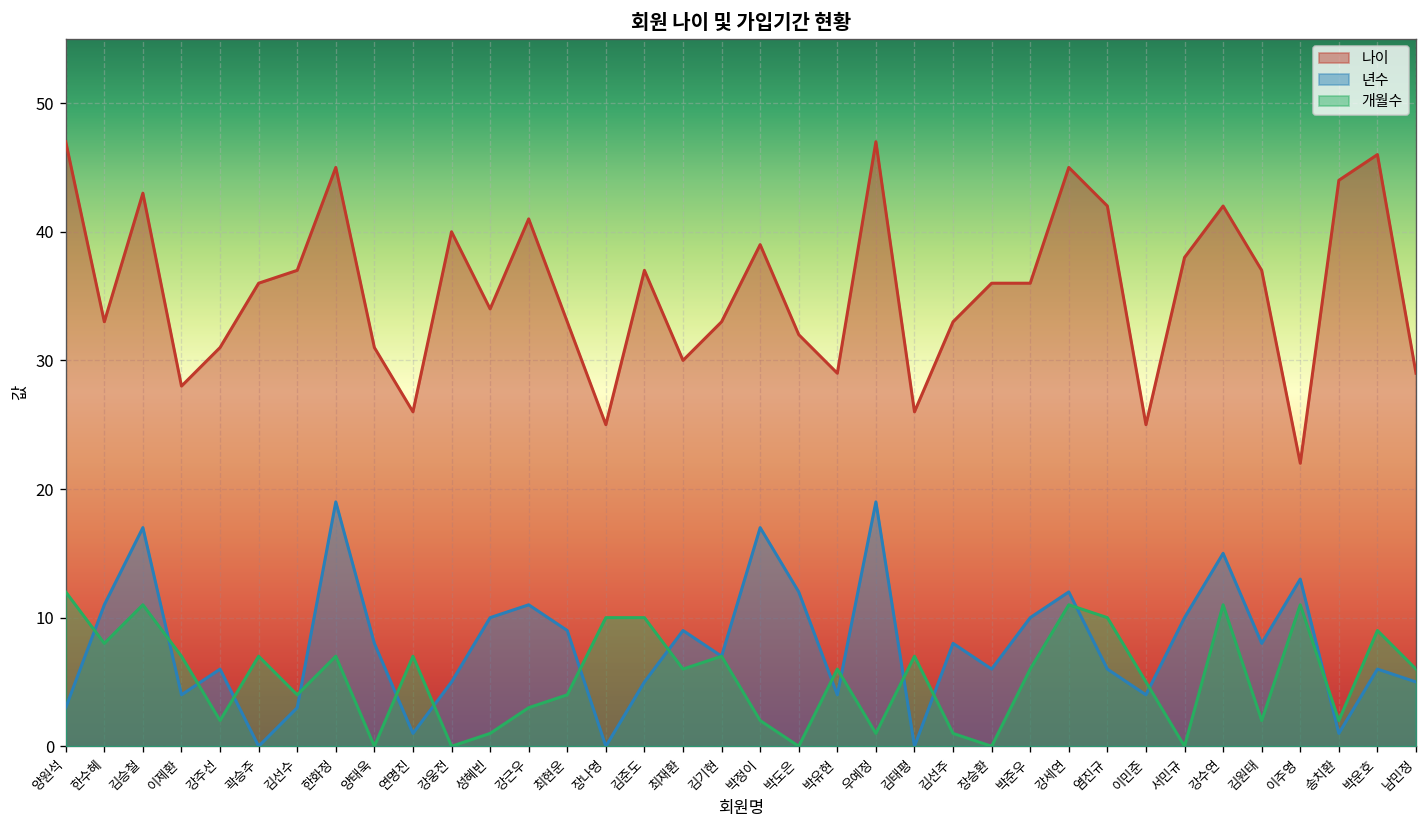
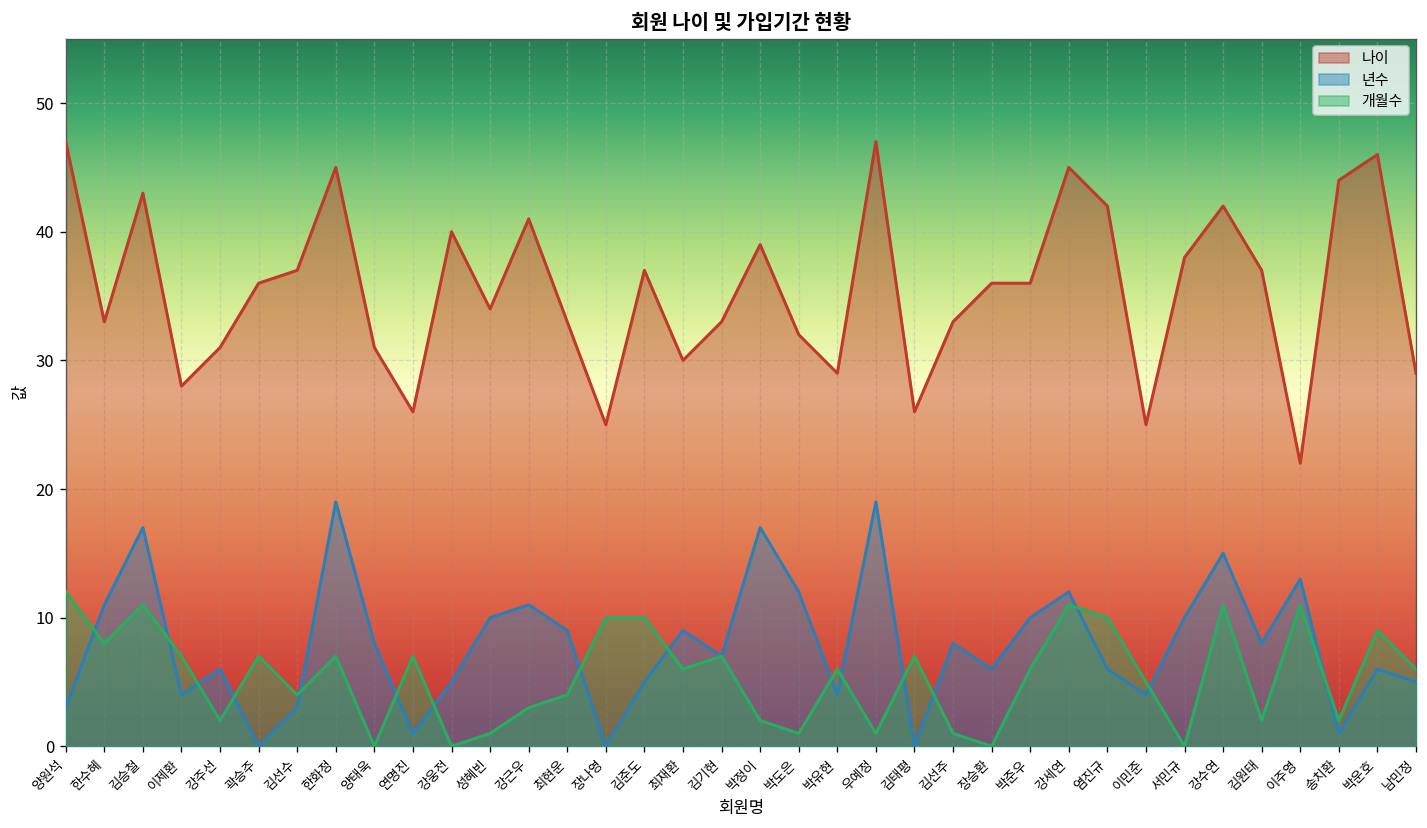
  {
    "나이": {
      "양원석": 47,
      "한수혜": 33,
      "김승철": 43,
      "이제환": 28,
      "강주선": 31,
      "곽승주": 36,
      "김선수": 37,
      "한화정": 45,
      "양태욱": 31,
      "연명진": 26,
      "강웅전": 40,
      "성혜빈": 34,
      "강근우": 41,
      "최현운": 33,
      "장나영": 25,
      "김준도": 37,
      "최재환": 30,
      "김기현": 33,
      "박정이": 39,
      "박도은": 32,
      "박유현": 29,
      "우예정": 47,
      "김태평": 26,
      "김선주": 33,
      "장승환": 36,
      "박준우": 36,
      "강세연": 45,
      "염진규": 42,
      "이민준": 25,
      "서민규": 38,
      "강수연": 42,
      "김원태": 37,
      "이주영": 22,
      "송치환": 44,
      "박운호": 46,
      "남민정": 29
    },
    "년수": {
      "양원석": 3,
      "한수혜": 11,
      "김승철": 17,
      "이제환": 4,
      "강주선": 6,
      "곽승주": 0,
      "김선수": 3,
      "한화정": 19,
      "양태욱": 8,
      "연명진": 1,
      "강웅전": 5,
      "성혜빈": 10,
      "강근우": 11,
      "최현운": 9,
      "장나영": 0,
      "김준도": 5,
      "최재환": 9,
      "박정이": 17,
      "박도은": 12,
      "박유현": 4,
      "우예정": 19,
      "김태평": 0,
      "김선주": 8,
      "장승환": 6,
      "박준우": 10,
      "강세연": 12,
      "염진규": 6,
      "이민준": 4,
      "서민규": 10,
      "강수연": 15,
      "김원태": 8,
      "이주영": 13,
      "송치환": 1,
      "박운호": 6,
      "남민정": 5
    },
    "개월수": {
      "양원석": 12,
      "한수혜": 8,
      "김승철": 11,
      "이제환": 7,
      "강주선": 2,
      "곽승주": 7,
      "김선수": 4,
      "한화정": 7,
      "양태욱": 0,
      "연명진": 7,
      "강웅전": 0,
      "성혜빈": 1,
      "강근우": 3,
      "최현운": 4,
      "장나영": 10,
      "김준도": 10,
      "최재환": 6,
      "박정이": 2,
-     "박도은": 0,
+     "박도은": 1,
      "박유현": 6,
      "우예정": 1,
      "김태평": 7,
      "김선주": 1,
      "장승환": 0,
      "박준우": 6,
      "강세연": 11,
      "염진규": 10,
      "이민준": 5,
      "서민규": 0,
      "강수연": 11,
      "김원태": 2,
      "이주영": 11,
      "송치환": 2,
      "박운호": 9,
      "남민정": 6
    }
  }
